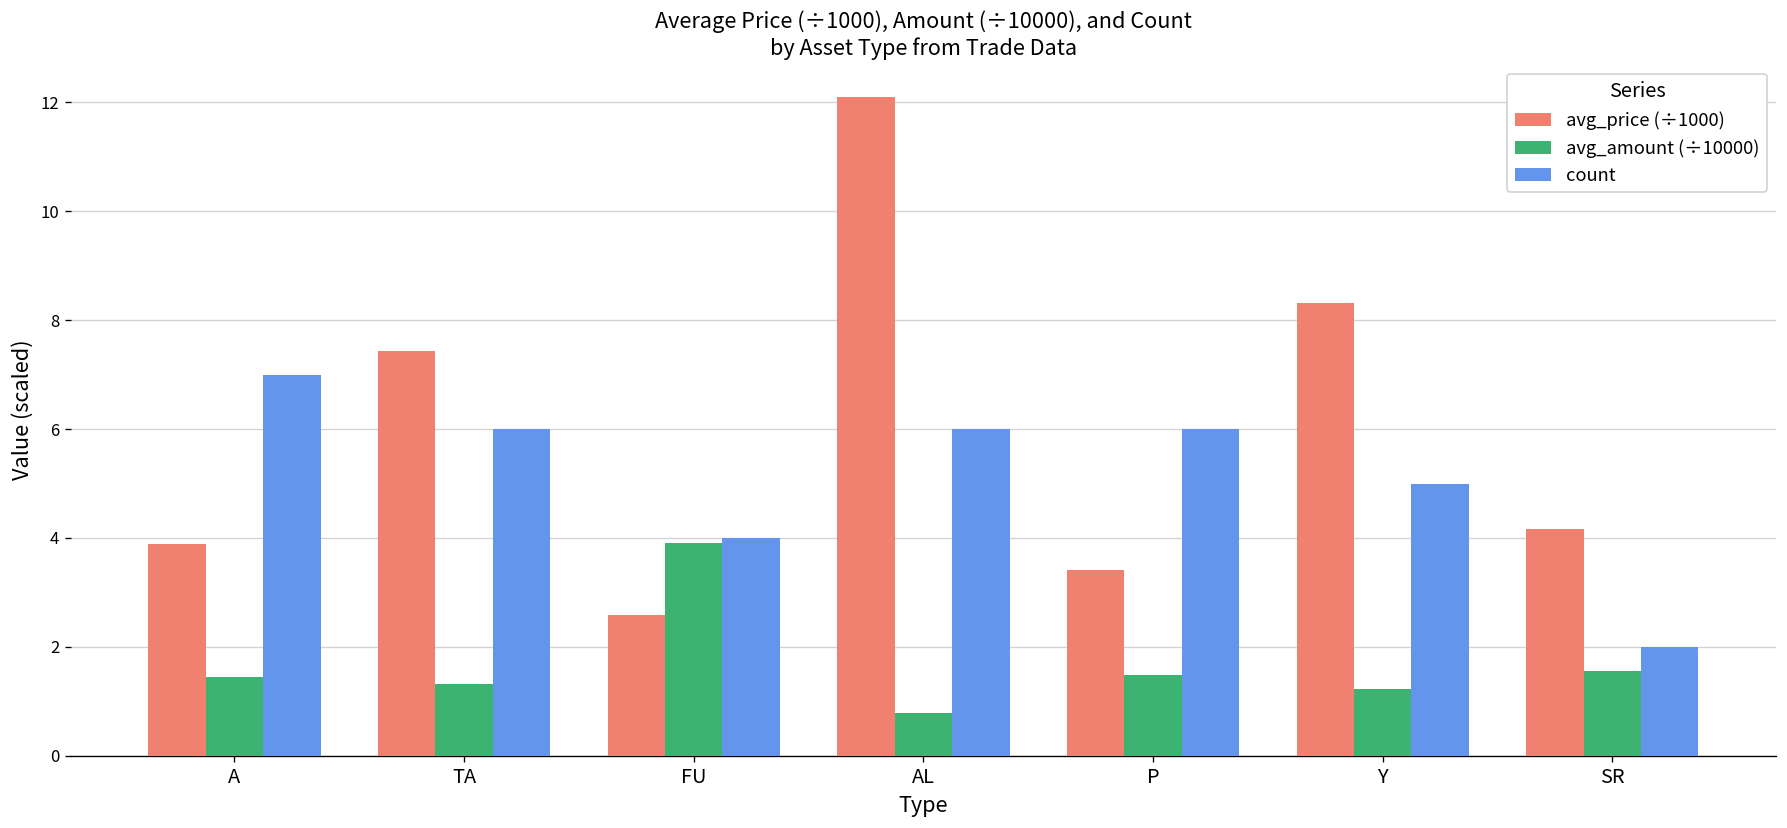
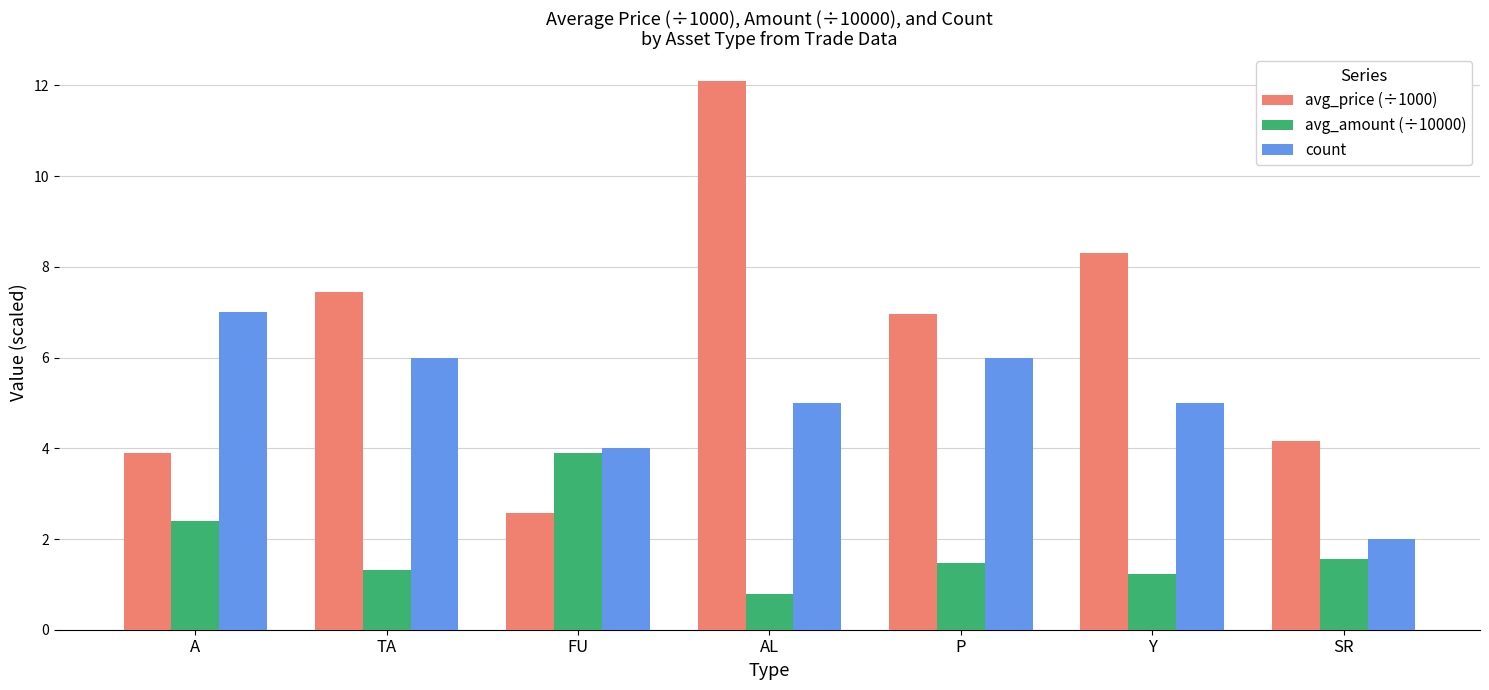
  {
    "avg_price (÷1000)": {
      "A": 3.9,
      "TA": 7.4,
      "FU": 2.6,
      "AL": 12.1,
-     "P": 3.4,
+     "P": 7.0,
      "Y": 8.3,
      "SR": 4.2
    },
    "avg_amount (÷10000)": {
-     "A": 1.4,
+     "A": 2.4,
      "TA": 1.3,
      "FU": 3.9,
      "AL": 0.8,
      "P": 1.5,
      "Y": 1.2,
      "SR": 1.6
    },
    "count": {
      "A": 7,
      "TA": 6,
      "FU": 4,
-     "AL": 6,
+     "AL": 5,
      "P": 6,
      "Y": 5,
      "SR": 2
    }
  }
